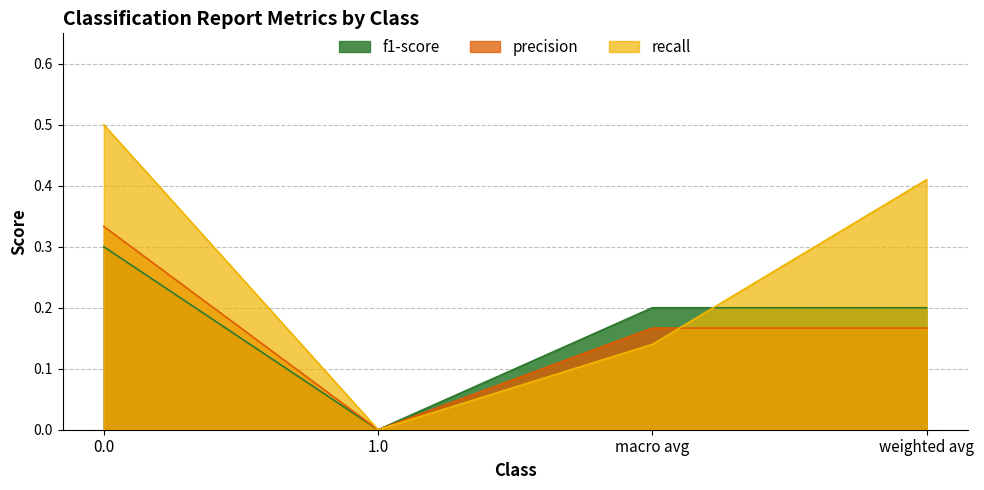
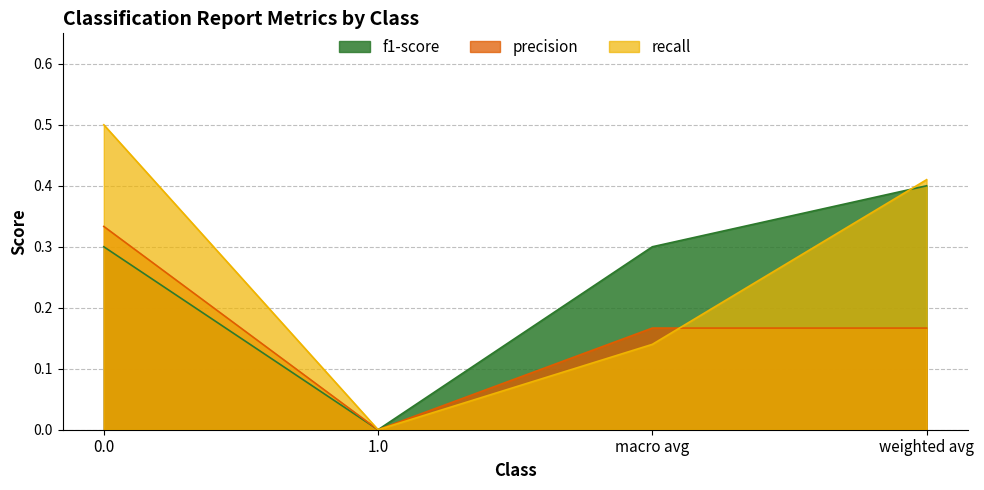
  {
    "f1-score": {
      "0.0": 0.3,
-     "macro avg": 0.2,
-     "weighted avg": 0.2
+     "macro avg": 0.3,
+     "weighted avg": 0.4
    },
    "precision": {
      "0.0": 0.33,
      "macro avg": 0.17,
      "weighted avg": 0.17
    },
    "recall": {
      "0.0": 0.5,
      "macro avg": 0.14,
      "weighted avg": 0.41
    }
  }
